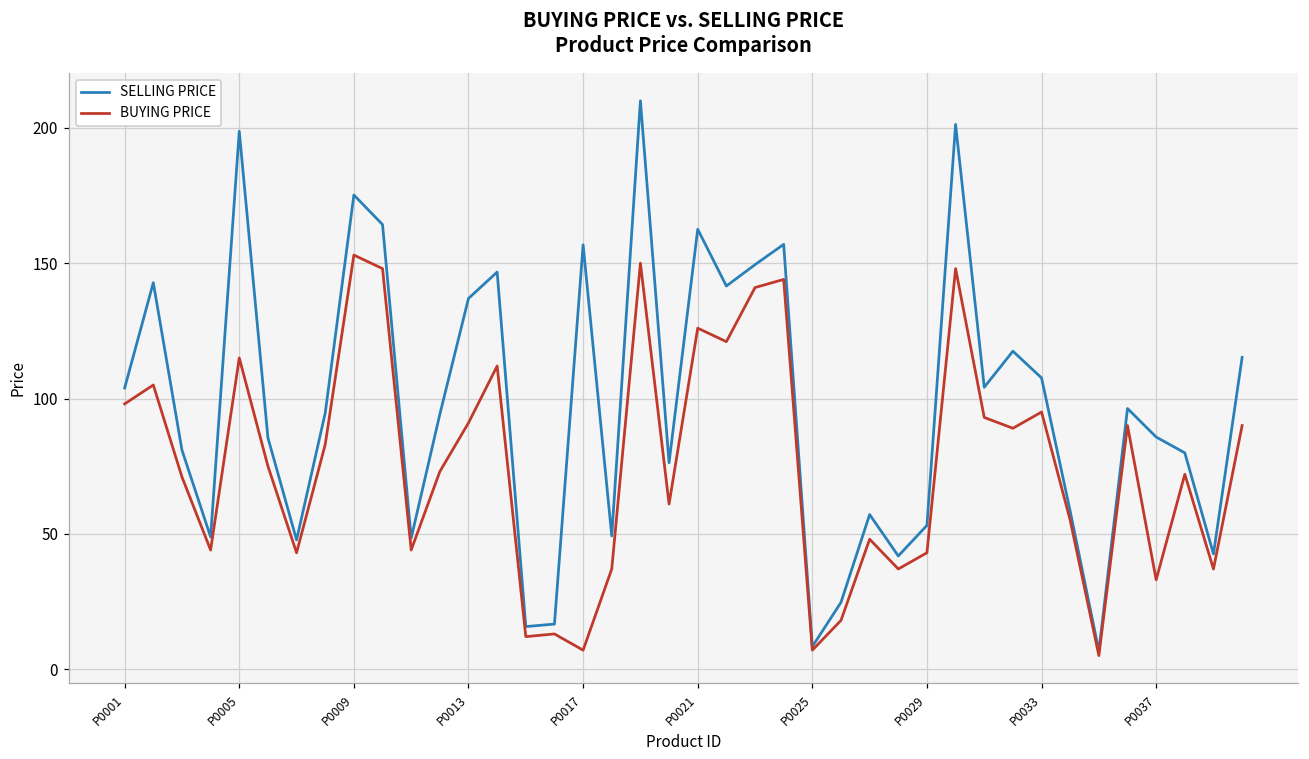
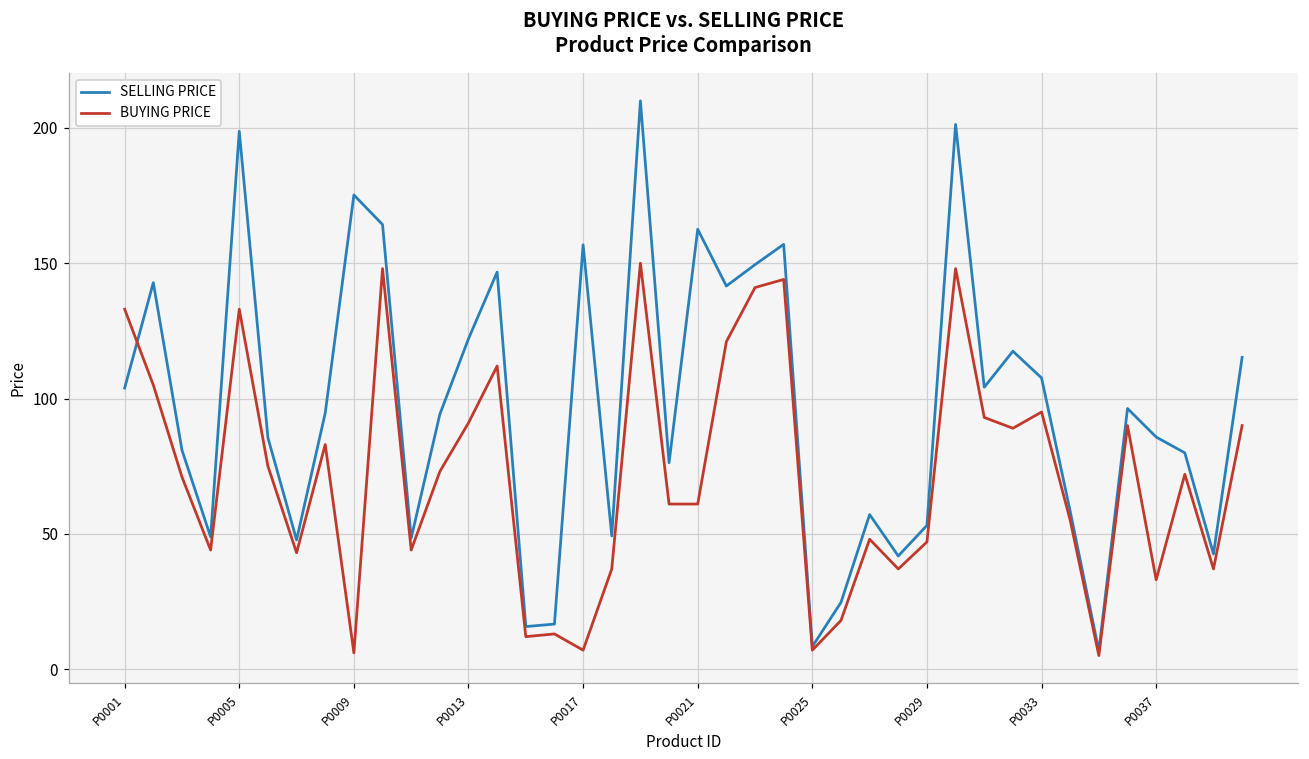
  {
    "SELLING PRICE": {
      "P0001": 104,
      "P0005": 199,
      "P0009": 175,
-     "P0013": 137,
+     "P0013": 122,
      "P0017": 157,
      "P0021": 163,
      "P0025": 8,
      "P0029": 53,
      "P0033": 108,
      "P0037": 86
    },
    "BUYING PRICE": {
-     "P0001": 98,
-     "P0005": 115,
-     "P0009": 153,
+     "P0001": 133,
+     "P0005": 133,
+     "P0009": 6,
      "P0013": 91,
      "P0017": 7,
-     "P0021": 126,
+     "P0021": 61,
      "P0025": 7,
-     "P0029": 43,
+     "P0029": 47,
      "P0033": 95,
      "P0037": 33
    }
  }
